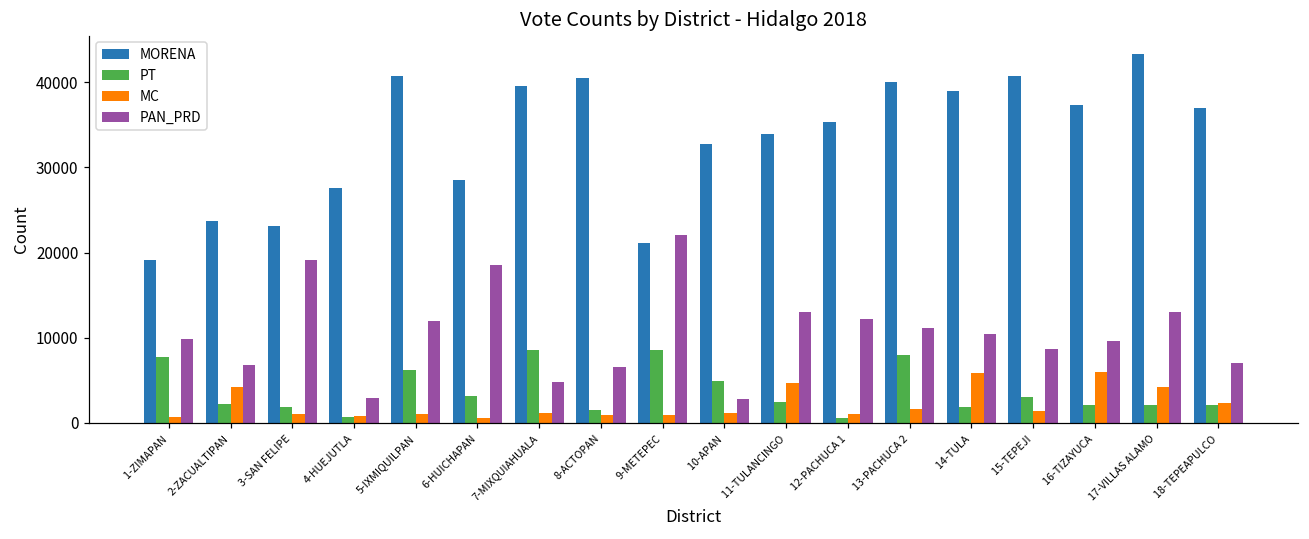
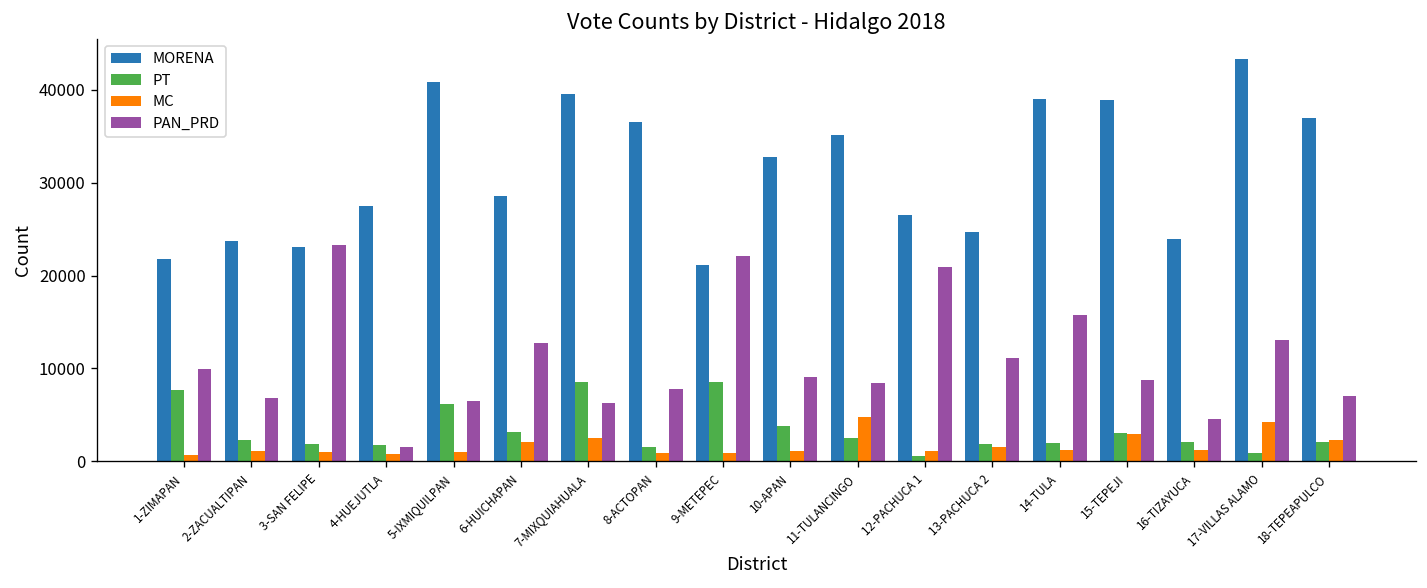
  {
    "MORENA": {
-     "1-ZIMAPAN": 19000,
+     "1-ZIMAPAN": 22000,
      "2-ZACUALTIPAN": 24000,
      "3-SAN FELIPE": 23000,
      "4-HUEJUTLA": 28000,
      "5-IXMIQUILPAN": 41000,
      "6-HUICHAPAN": 29000,
      "7-MIXQUIAHUALA": 40000,
-     "8-ACTOPAN": 40000,
+     "8-ACTOPAN": 37000,
      "9-METEPEC": 21000,
      "10-APAN": 33000,
-     "11-TULANCINGO": 34000,
-     "12-PACHUCA 1": 35000,
-     "13-PACHUCA 2": 40000,
+     "11-TULANCINGO": 35000,
+     "12-PACHUCA 1": 26000,
+     "13-PACHUCA 2": 25000,
      "14-TULA": 39000,
-     "15-TEPEJI": 41000,
-     "16-TIZAYUCA": 37000,
+     "15-TEPEJI": 39000,
+     "16-TIZAYUCA": 24000,
      "17-VILLAS ALAMO": 43000,
      "18-TEPEAPULCO": 37000
    },
    "PT": {
      "1-ZIMAPAN": 8000,
      "2-ZACUALTIPAN": 2000,
      "3-SAN FELIPE": 2000,
-     "4-HUEJUTLA": 1000,
+     "4-HUEJUTLA": 2000,
      "5-IXMIQUILPAN": 6000,
      "6-HUICHAPAN": 3000,
      "7-MIXQUIAHUALA": 9000,
      "8-ACTOPAN": 1000,
      "9-METEPEC": 9000,
-     "10-APAN": 5000,
+     "10-APAN": 4000,
      "11-TULANCINGO": 2000,
      "12-PACHUCA 1": 1000,
-     "13-PACHUCA 2": 8000,
+     "13-PACHUCA 2": 2000,
      "14-TULA": 2000,
      "15-TEPEJI": 3000,
      "16-TIZAYUCA": 2000,
-     "17-VILLAS ALAMO": 2000,
+     "17-VILLAS ALAMO": 1000,
      "18-TEPEAPULCO": 2000
    },
    "MC": {
      "1-ZIMAPAN": 1000,
-     "2-ZACUALTIPAN": 4000,
+     "2-ZACUALTIPAN": 1000,
      "3-SAN FELIPE": 1000,
      "4-HUEJUTLA": 1000,
      "5-IXMIQUILPAN": 1000,
-     "6-HUICHAPAN": 1000,
-     "7-MIXQUIAHUALA": 1000,
+     "6-HUICHAPAN": 2000,
+     "7-MIXQUIAHUALA": 2000,
      "8-ACTOPAN": 1000,
      "9-METEPEC": 1000,
      "10-APAN": 1000,
      "11-TULANCINGO": 5000,
      "12-PACHUCA 1": 1000,
      "13-PACHUCA 2": 2000,
-     "14-TULA": 6000,
-     "15-TEPEJI": 1000,
-     "16-TIZAYUCA": 6000,
+     "14-TULA": 1000,
+     "15-TEPEJI": 3000,
+     "16-TIZAYUCA": 1000,
      "17-VILLAS ALAMO": 4000,
      "18-TEPEAPULCO": 2000
    },
    "PAN_PRD": {
      "1-ZIMAPAN": 10000,
      "2-ZACUALTIPAN": 7000,
-     "3-SAN FELIPE": 19000,
-     "4-HUEJUTLA": 3000,
-     "5-IXMIQUILPAN": 12000,
-     "6-HUICHAPAN": 19000,
-     "7-MIXQUIAHUALA": 5000,
-     "8-ACTOPAN": 7000,
+     "3-SAN FELIPE": 23000,
+     "4-HUEJUTLA": 2000,
+     "5-IXMIQUILPAN": 6000,
+     "6-HUICHAPAN": 13000,
+     "7-MIXQUIAHUALA": 6000,
+     "8-ACTOPAN": 8000,
      "9-METEPEC": 22000,
-     "10-APAN": 3000,
-     "11-TULANCINGO": 13000,
-     "12-PACHUCA 1": 12000,
+     "10-APAN": 9000,
+     "11-TULANCINGO": 8000,
+     "12-PACHUCA 1": 21000,
      "13-PACHUCA 2": 11000,
-     "14-TULA": 10000,
+     "14-TULA": 16000,
      "15-TEPEJI": 9000,
-     "16-TIZAYUCA": 10000,
+     "16-TIZAYUCA": 5000,
      "17-VILLAS ALAMO": 13000,
      "18-TEPEAPULCO": 7000
    }
  }
